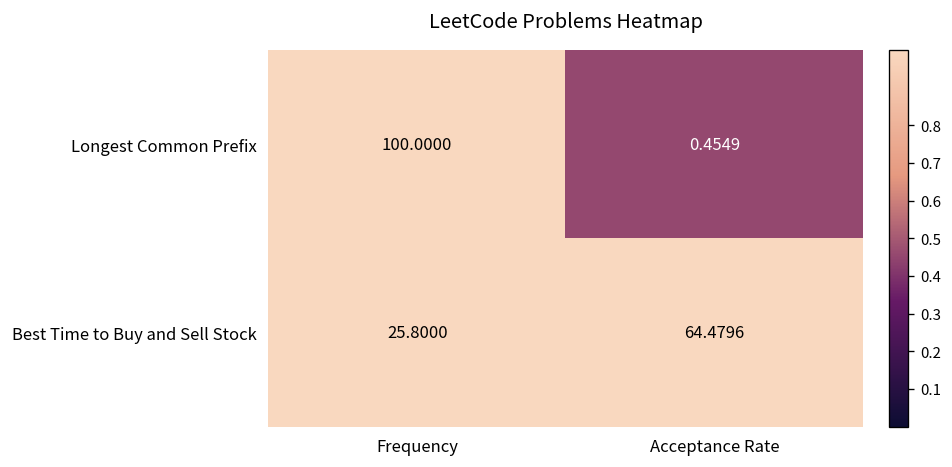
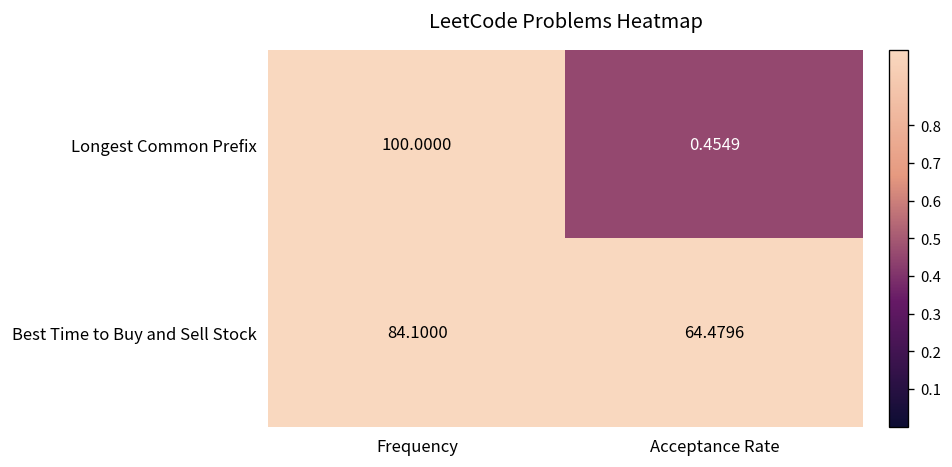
  {
    "Longest Common Prefix": {
      "Frequency": 100.0000,
      "Acceptance Rate": 0.4549
    },
    "Best Time to Buy and Sell Stock": {
-     "Frequency": 25.8000,
+     "Frequency": 84.1000,
      "Acceptance Rate": 64.4796
    }
  }
